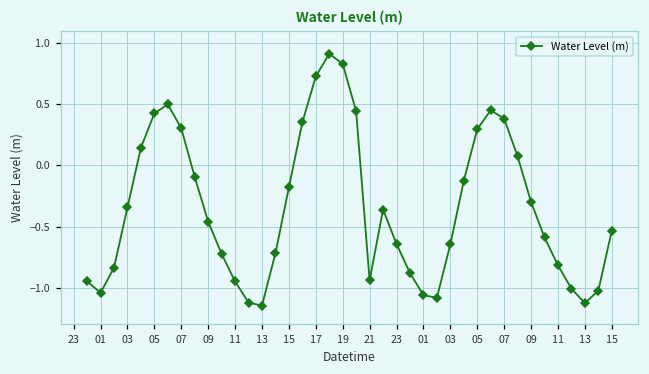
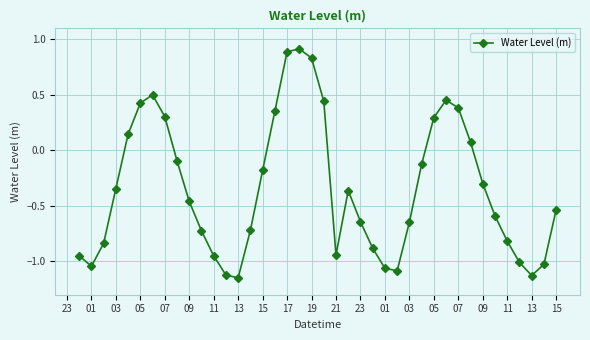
  {
-   "17": 0.73,
+   "17": 0.89,
    "19": 0.83,
    "21": -0.94,
    "23": -0.64
  }
